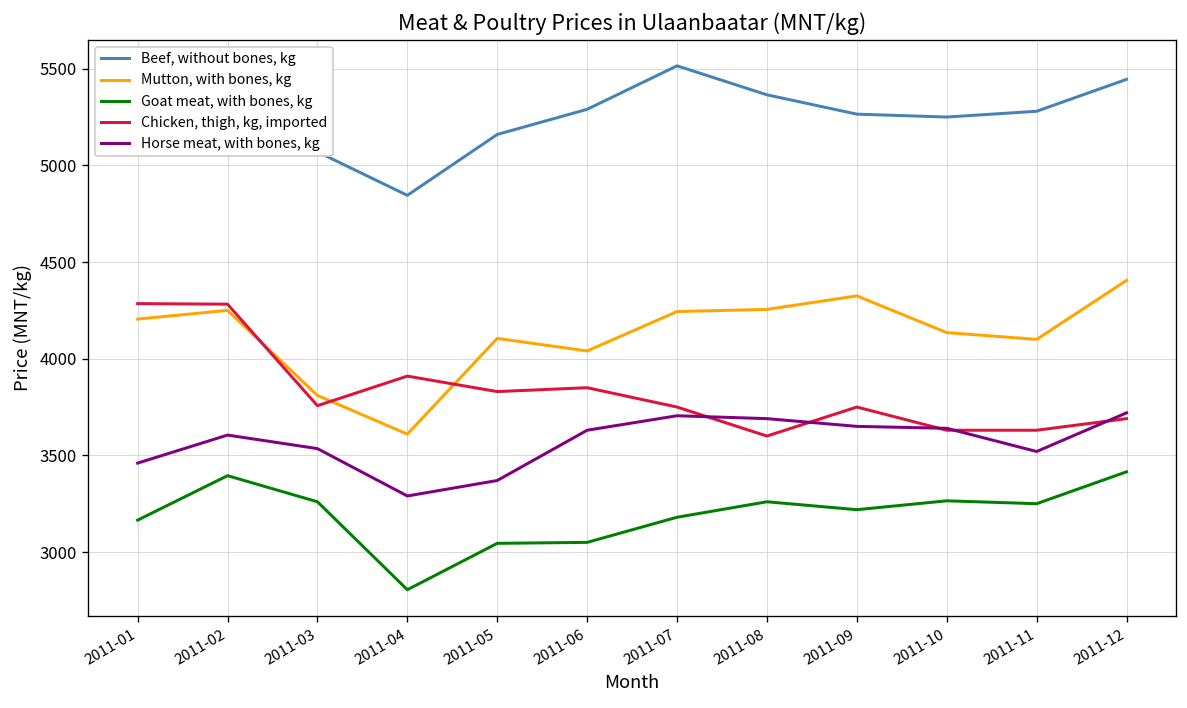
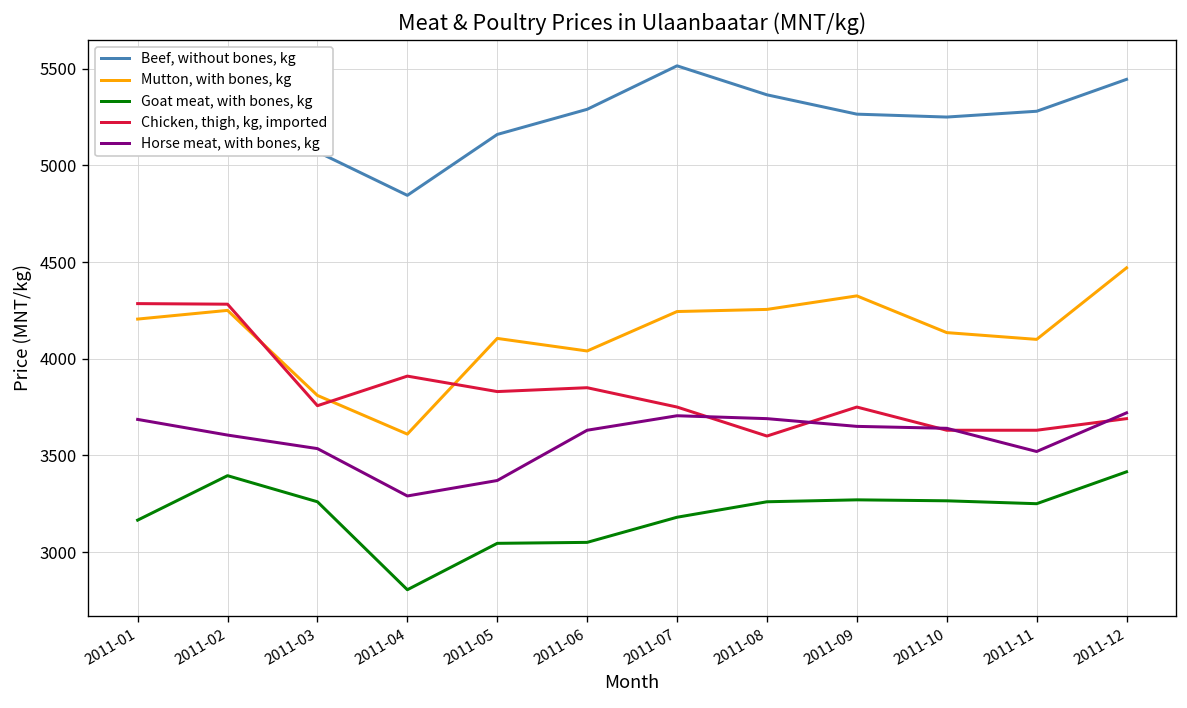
  {
    "Beef, without bones, kg": {
      "2011-04": 4850,
      "2011-05": 5160,
      "2011-06": 5290,
      "2011-07": 5520,
      "2011-08": 5370,
      "2011-09": 5270,
      "2011-10": 5250,
      "2011-11": 5280,
      "2011-12": 5450
    },
    "Mutton, with bones, kg": {
      "2011-01": 4210,
      "2011-02": 4250,
      "2011-03": 3810,
      "2011-04": 3610,
      "2011-05": 4110,
      "2011-06": 4040,
      "2011-07": 4240,
      "2011-08": 4260,
      "2011-09": 4330,
      "2011-10": 4140,
      "2011-11": 4100,
-     "2011-12": 4410
+     "2011-12": 4470
    },
    "Goat meat, with bones, kg": {
      "2011-01": 3170,
      "2011-02": 3400,
      "2011-03": 3260,
      "2011-04": 2810,
      "2011-05": 3050,
      "2011-06": 3050,
      "2011-07": 3180,
      "2011-08": 3260,
-     "2011-09": 3220,
+     "2011-09": 3270,
      "2011-10": 3270,
      "2011-11": 3250,
      "2011-12": 3420
    },
    "Chicken, thigh, kg, imported": {
      "2011-01": 4290,
      "2011-02": 4280,
      "2011-03": 3760,
      "2011-04": 3910,
      "2011-05": 3830,
      "2011-06": 3850,
      "2011-07": 3750,
      "2011-08": 3600,
      "2011-09": 3750,
      "2011-11": 3630,
      "2011-12": 3690
    },
    "Horse meat, with bones, kg": {
-     "2011-01": 3460,
+     "2011-01": 3690,
      "2011-02": 3610,
      "2011-03": 3540,
      "2011-04": 3290,
      "2011-05": 3370,
      "2011-06": 3630,
      "2011-07": 3710,
      "2011-08": 3690,
      "2011-09": 3650,
      "2011-11": 3520,
      "2011-12": 3720
    }
  }
